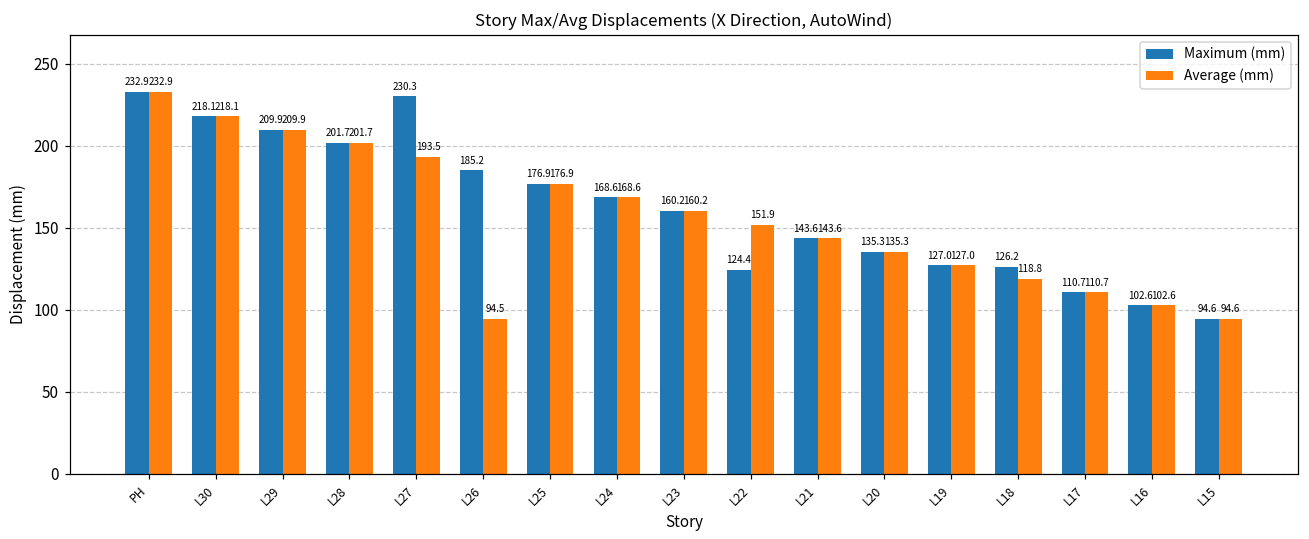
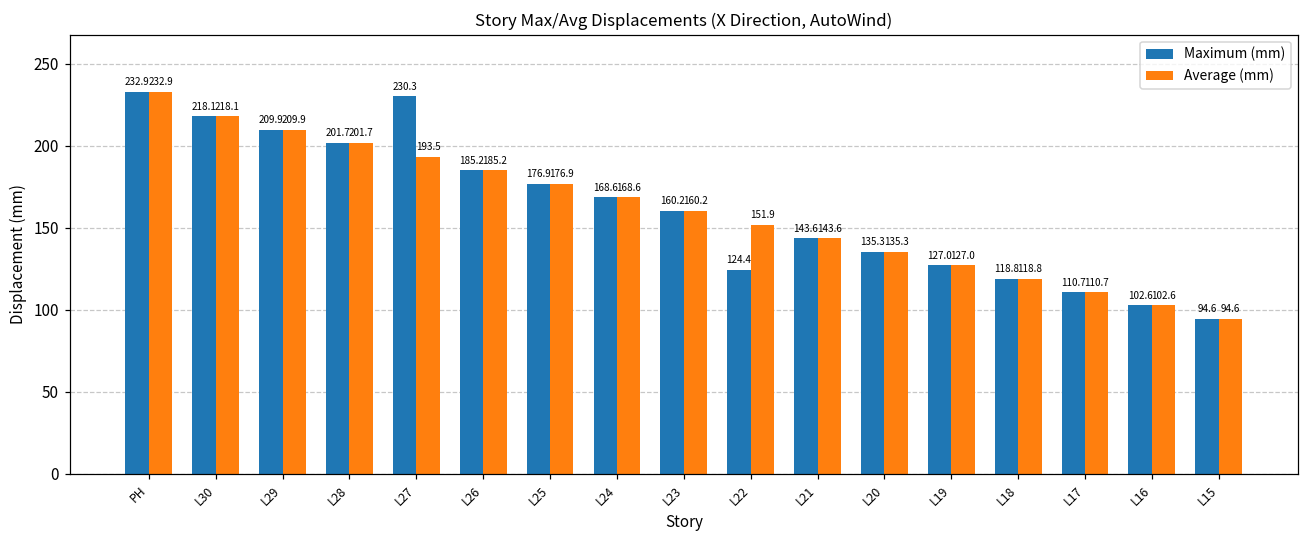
  {
    "Maximum (mm)": {
      "PH": 232.9,
      "L30": 218.1,
      "L29": 209.9,
      "L28": 201.7,
      "L27": 230.3,
      "L26": 185.2,
      "L25": 176.9,
      "L24": 168.6,
      "L23": 160.2,
      "L22": 124.4,
      "L21": 143.6,
      "L20": 135.3,
      "L19": 127.0,
-     "L18": 126.2,
+     "L18": 118.8,
      "L17": 110.7,
      "L16": 102.6,
      "L15": 94.6
    },
    "Average (mm)": {
      "PH": 232.9,
      "L30": 218.1,
      "L29": 209.9,
      "L28": 201.7,
      "L27": 193.5,
-     "L26": 94.5,
+     "L26": 185.2,
      "L25": 176.9,
      "L24": 168.6,
      "L23": 160.2,
      "L22": 151.9,
      "L21": 143.6,
      "L20": 135.3,
      "L19": 127.0,
      "L18": 118.8,
      "L17": 110.7,
      "L16": 102.6,
      "L15": 94.6
    }
  }
